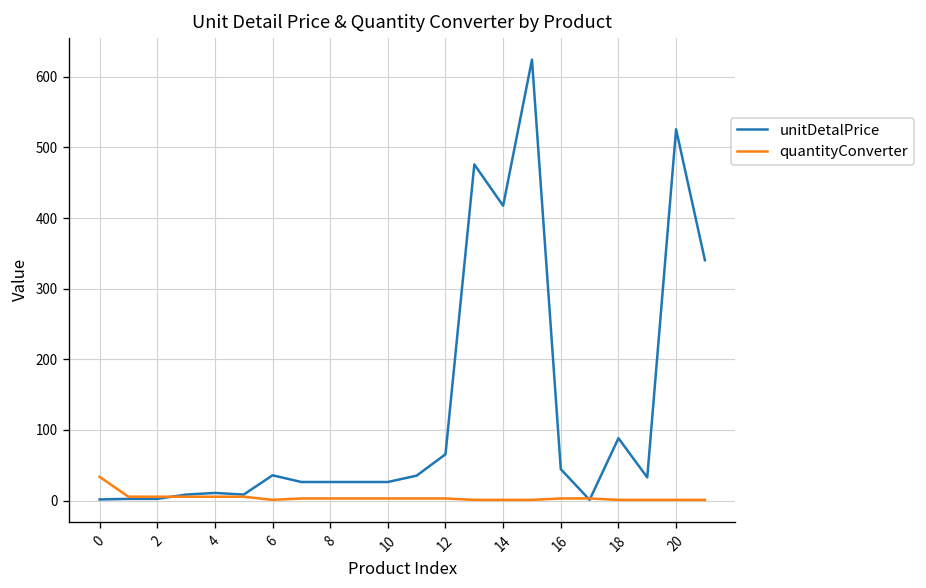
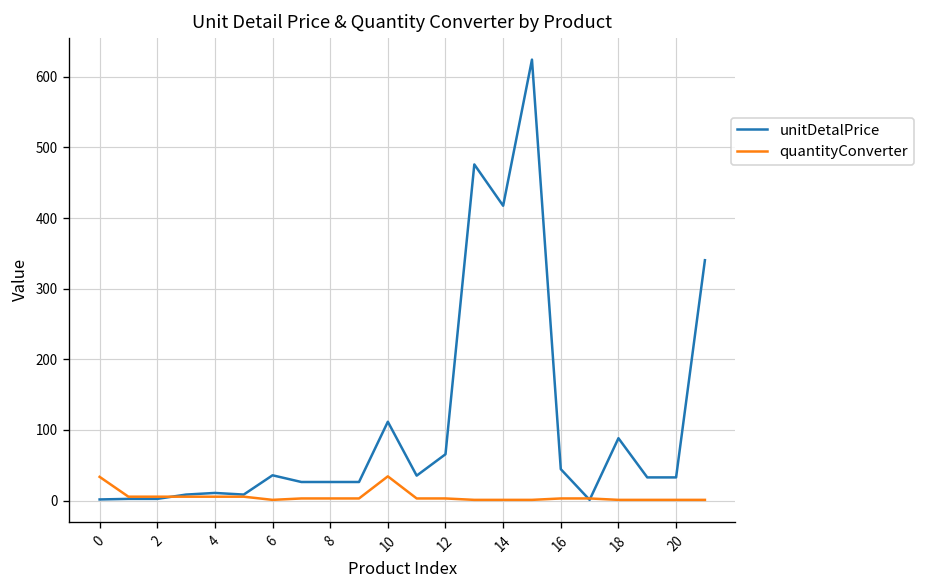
  {
    "unitDetalPrice": {
      "0": 0,
      "4": 10,
      "6": 40,
      "8": 30,
-     "10": 30,
+     "10": 110,
      "12": 70,
      "14": 420,
      "16": 40,
      "18": 90,
-     "20": 530
+     "20": 30
    },
    "quantityConverter": {
      "0": 30,
      "4": 10,
      "6": 0,
      "8": 0,
-     "10": 0,
+     "10": 30,
      "12": 0,
      "14": 0,
      "16": 0,
      "18": 0,
      "20": 0
    }
  }
